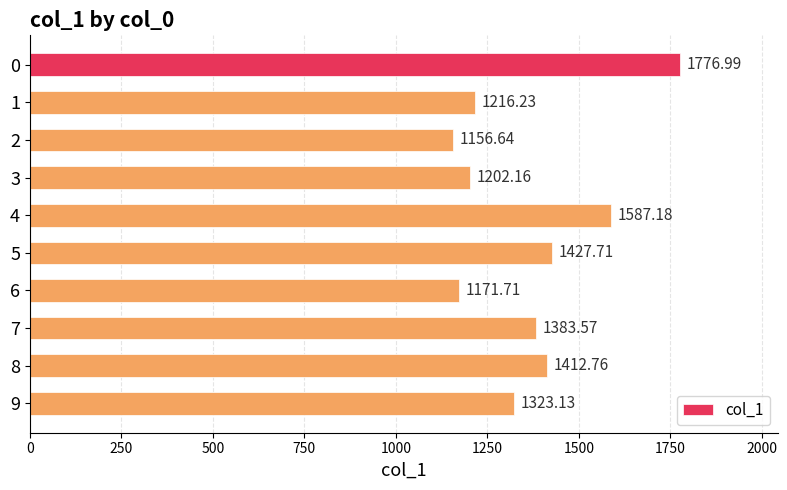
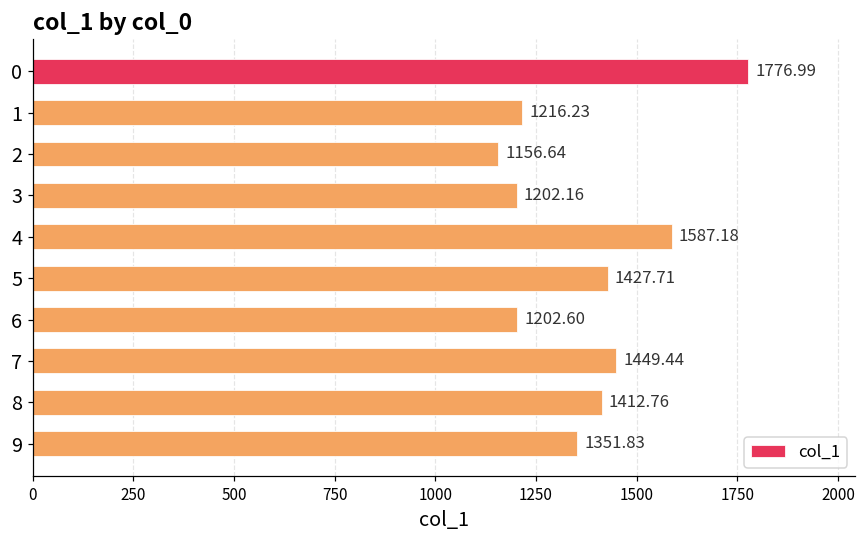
  {
    "0": 1776.99,
    "1": 1216.23,
    "2": 1156.64,
    "3": 1202.16,
    "4": 1587.18,
    "5": 1427.71,
-   "6": 1171.71,
-   "7": 1383.57,
+   "6": 1202.60,
+   "7": 1449.44,
    "8": 1412.76,
-   "9": 1323.13
+   "9": 1351.83
  }
